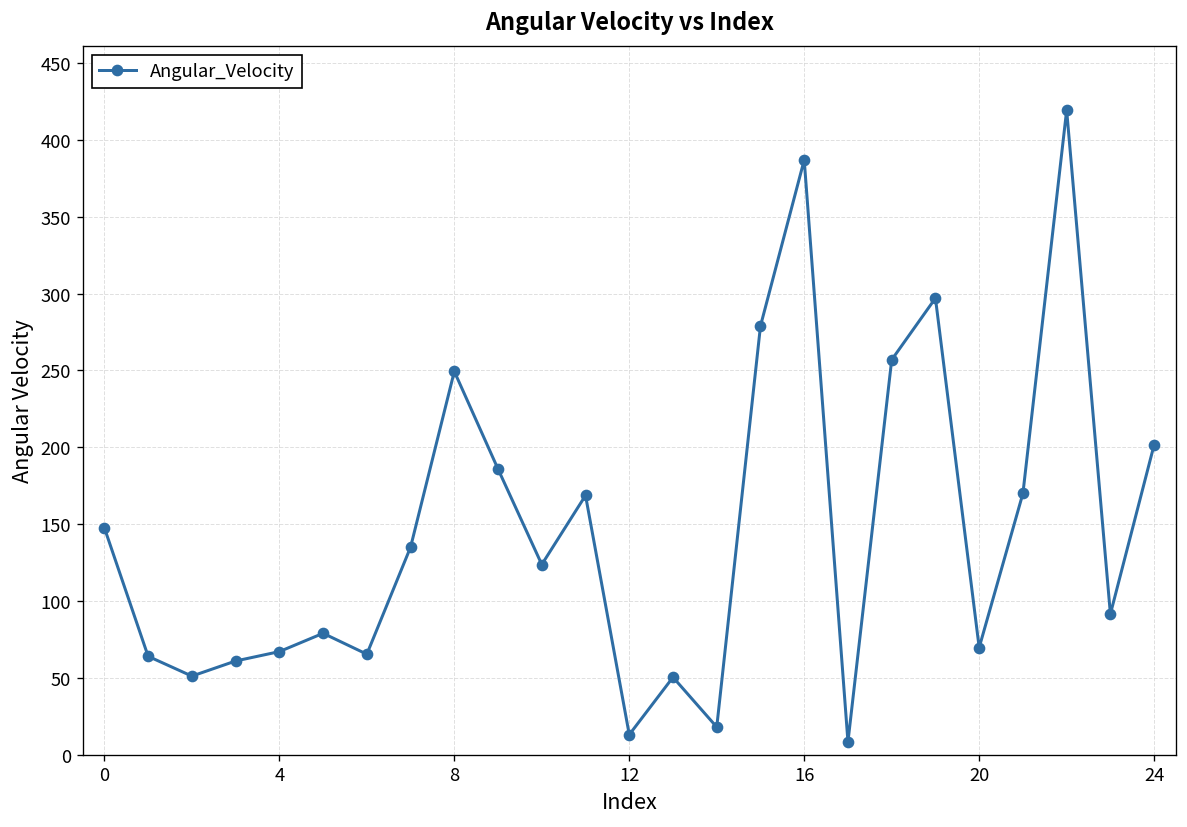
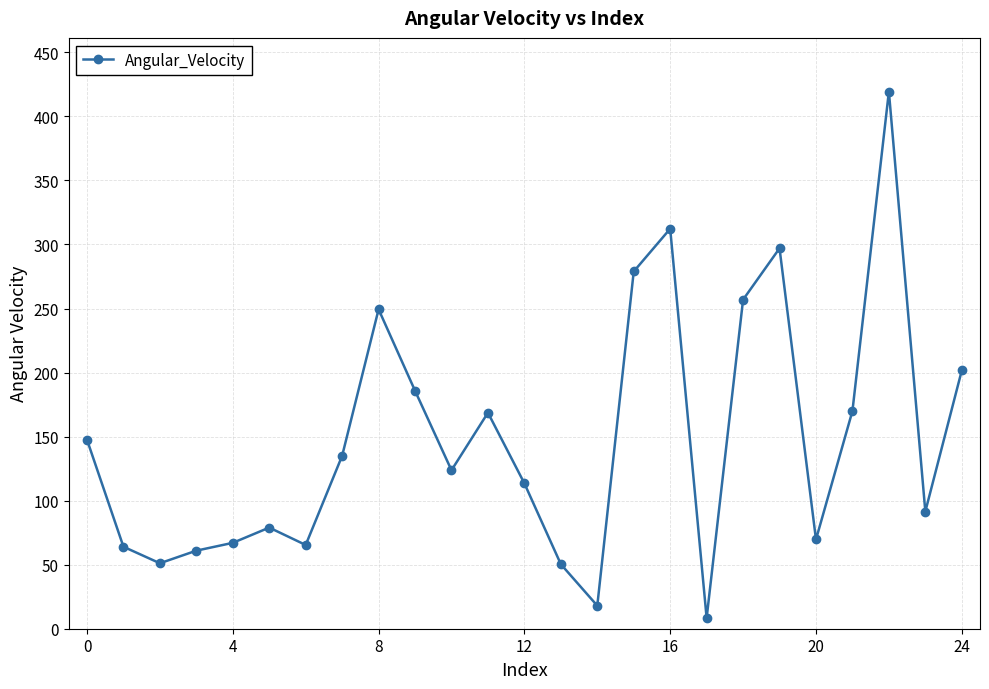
  {
    "0": 148,
    "4": 67,
    "8": 249,
-   "12": 13,
-   "16": 387,
+   "12": 113,
+   "16": 312,
    "20": 70,
    "24": 202
  }
